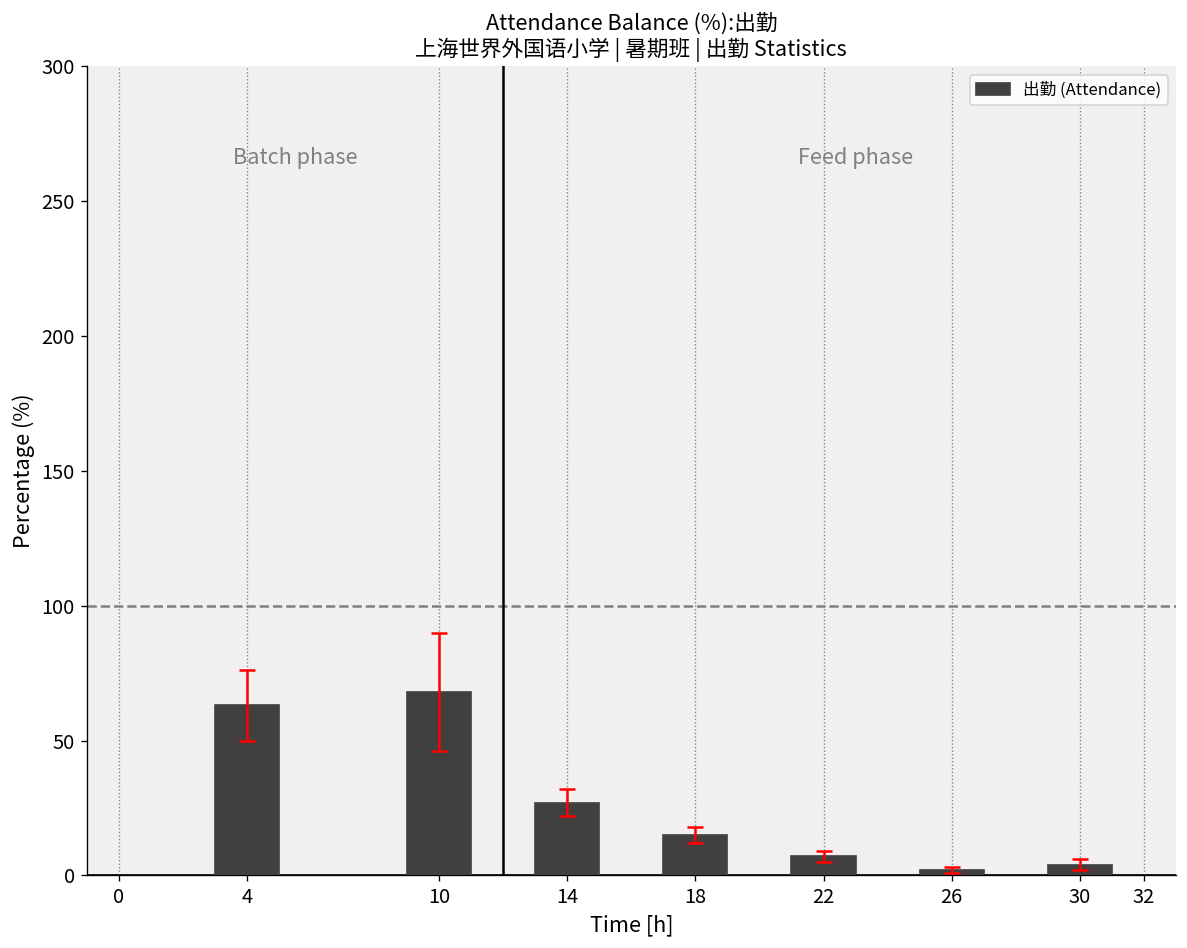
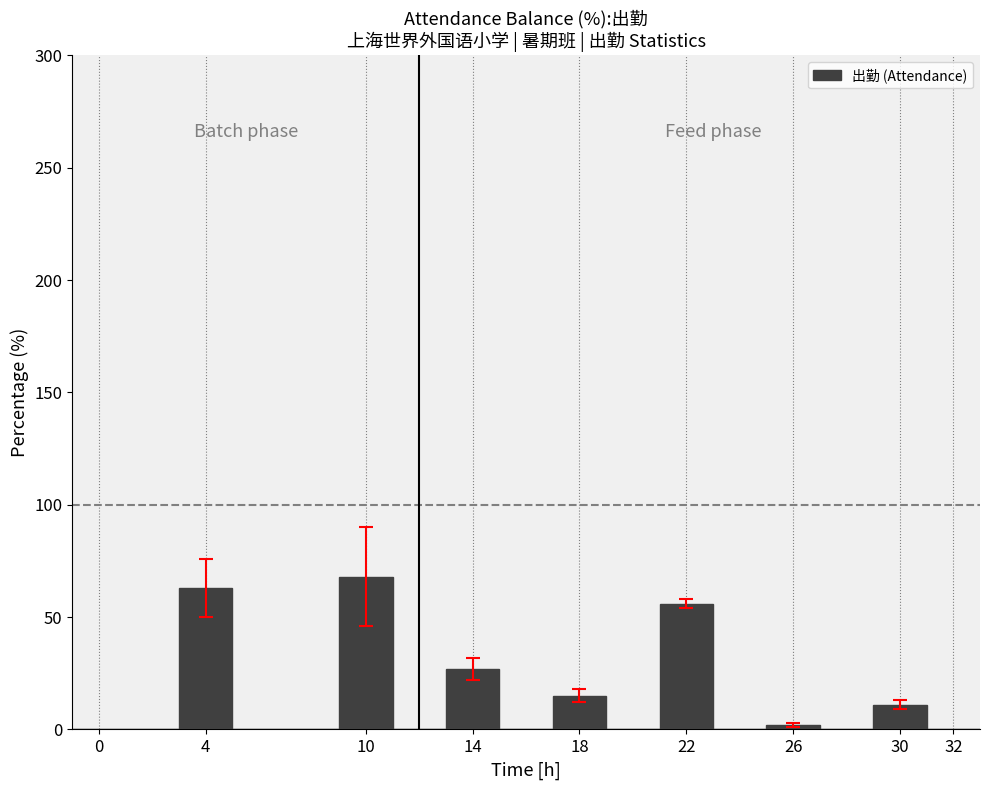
  {
    "出勤 (Attendance)": {
      "4": 63,
      "10": 68,
      "14": 27,
      "18": 15,
-     "22": 7,
+     "22": 56,
      "26": 2,
-     "30": 4
+     "30": 11
    }
  }
